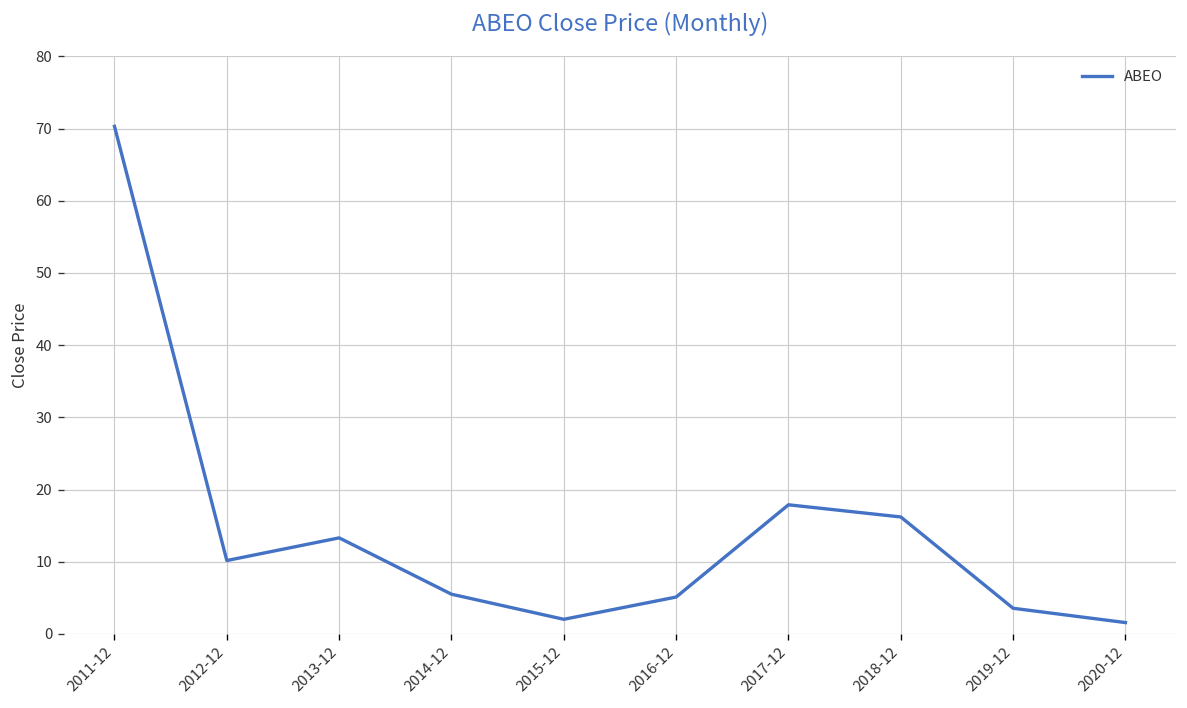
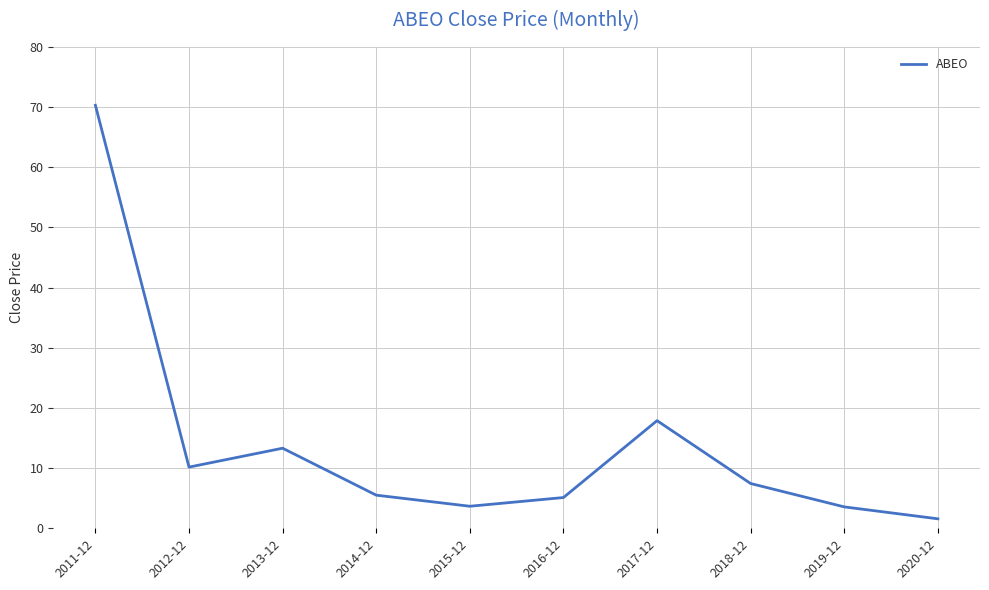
  {
    "2011-12": 70,
    "2012-12": 10,
    "2013-12": 13,
    "2014-12": 6,
-   "2015-12": 2,
+   "2015-12": 4,
    "2016-12": 5,
    "2017-12": 18,
-   "2018-12": 16,
+   "2018-12": 7,
    "2019-12": 4,
    "2020-12": 2
  }
